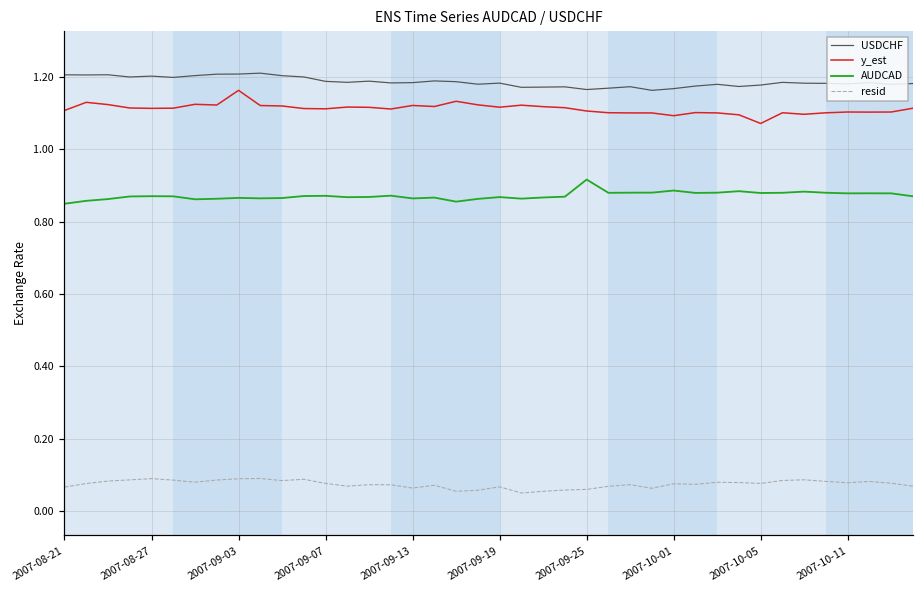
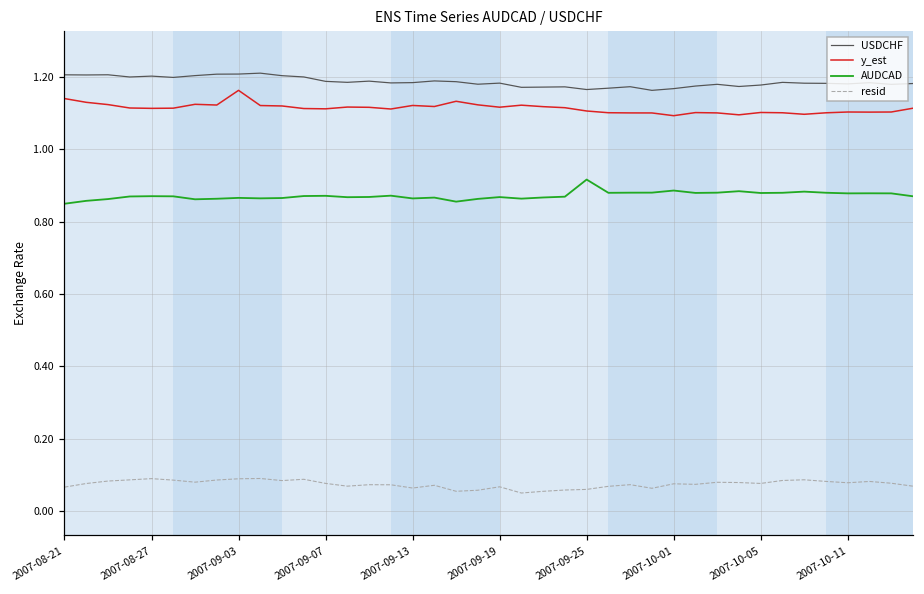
  {
    "USDCHF": {
      "2007-08-21": 1.21,
      "2007-08-27": 1.20,
      "2007-09-03": 1.21,
      "2007-09-07": 1.19,
      "2007-09-13": 1.18,
      "2007-09-19": 1.18,
      "2007-09-25": 1.17,
      "2007-10-01": 1.17,
      "2007-10-05": 1.18
    },
    "y_est": {
-     "2007-08-21": 1.11,
+     "2007-08-21": 1.14,
      "2007-08-27": 1.11,
      "2007-09-03": 1.16,
      "2007-09-07": 1.11,
      "2007-09-13": 1.12,
      "2007-09-19": 1.12,
      "2007-09-25": 1.11,
      "2007-10-01": 1.09,
-     "2007-10-05": 1.07,
+     "2007-10-05": 1.10,
      "2007-10-11": 1.10
    },
    "AUDCAD": {
      "2007-08-21": 0.85,
      "2007-08-27": 0.87,
      "2007-09-03": 0.87,
      "2007-09-07": 0.87,
      "2007-09-13": 0.86,
      "2007-09-19": 0.87,
      "2007-09-25": 0.92,
      "2007-10-01": 0.89,
      "2007-10-05": 0.88,
      "2007-10-11": 0.88
    },
    "resid": {
      "2007-08-21": 0.07,
      "2007-08-27": 0.09,
      "2007-09-03": 0.09,
      "2007-09-07": 0.08,
      "2007-09-13": 0.06,
      "2007-09-19": 0.07,
      "2007-09-25": 0.06,
      "2007-10-01": 0.07,
      "2007-10-05": 0.08,
      "2007-10-11": 0.08
    }
  }
